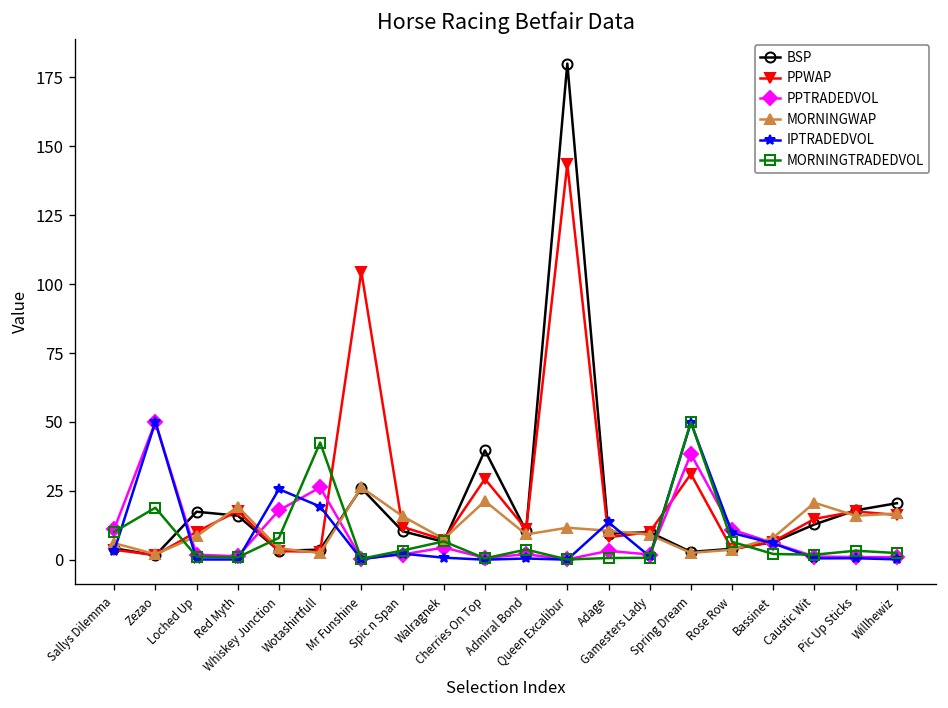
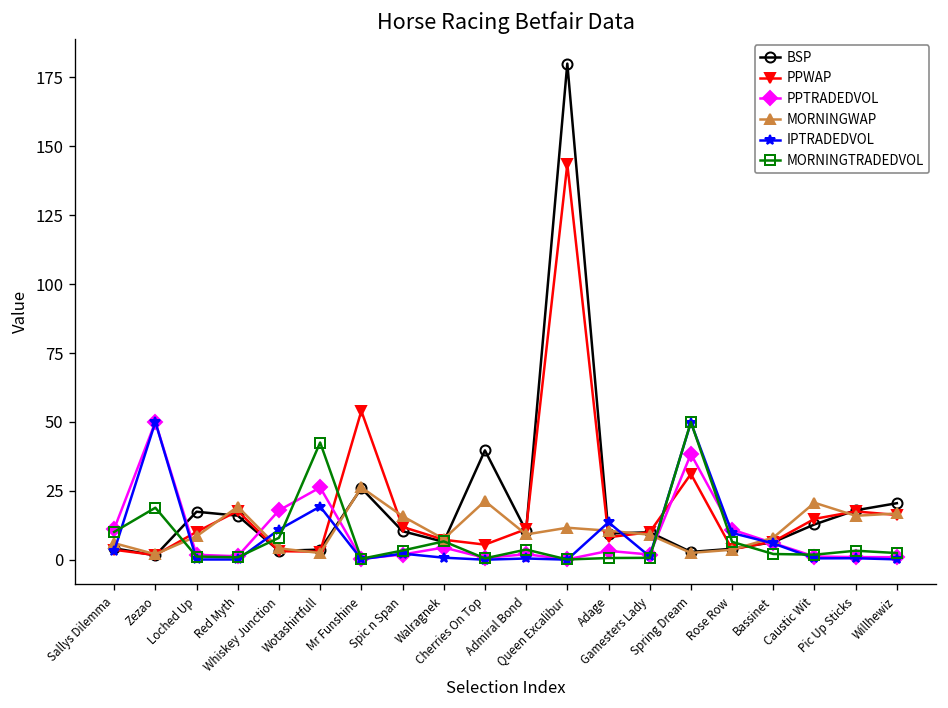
  {
    "BSP": {
      "Loched Up": 17,
      "Red Myth": 16,
      "Spic n Span": 10,
      "Cherries On Top": 40,
      "Queen Excalibur": 180,
      "Caustic Wit": 13,
      "Willhewiz": 21
    },
    "PPWAP": {
      "Loched Up": 10,
      "Red Myth": 18,
-     "Mr Funshine": 105,
+     "Mr Funshine": 54,
      "Spic n Span": 12,
-     "Cherries On Top": 29,
+     "Cherries On Top": 6,
      "Queen Excalibur": 143,
      "Adage": 8,
      "Spring Dream": 31,
      "Caustic Wit": 15
    },
    "PPTRADEDVOL": {
      "Whiskey Junction": 18,
      "Wotashirtfull": 26,
      "Walragnek": 4,
      "Admiral Bond": 2,
      "Adage": 3,
      "Spring Dream": 38,
      "Rose Row": 11
    },
    "MORNINGWAP": {
      "Sallys Dilemma": 6,
      "Loched Up": 9,
      "Red Myth": 19,
      "Spic n Span": 16,
      "Cherries On Top": 21,
      "Admiral Bond": 9,
      "Queen Excalibur": 12,
      "Bassinet": 8,
      "Caustic Wit": 21,
      "Pic Up Sticks": 16
    },
    "IPTRADEDVOL": {
-     "Whiskey Junction": 26,
+     "Whiskey Junction": 11,
      "Wotashirtfull": 19,
      "Walragnek": 1,
      "Admiral Bond": 0,
      "Adage": 14,
      "Rose Row": 10
    },
    "MORNINGTRADEDVOL": {
      "Zezao": 19,
      "Whiskey Junction": 8,
      "Wotashirtfull": 43,
      "Spic n Span": 3,
      "Admiral Bond": 4,
      "Adage": 1,
      "Rose Row": 7,
      "Bassinet": 2,
      "Pic Up Sticks": 3,
      "Willhewiz": 2
    }
  }
